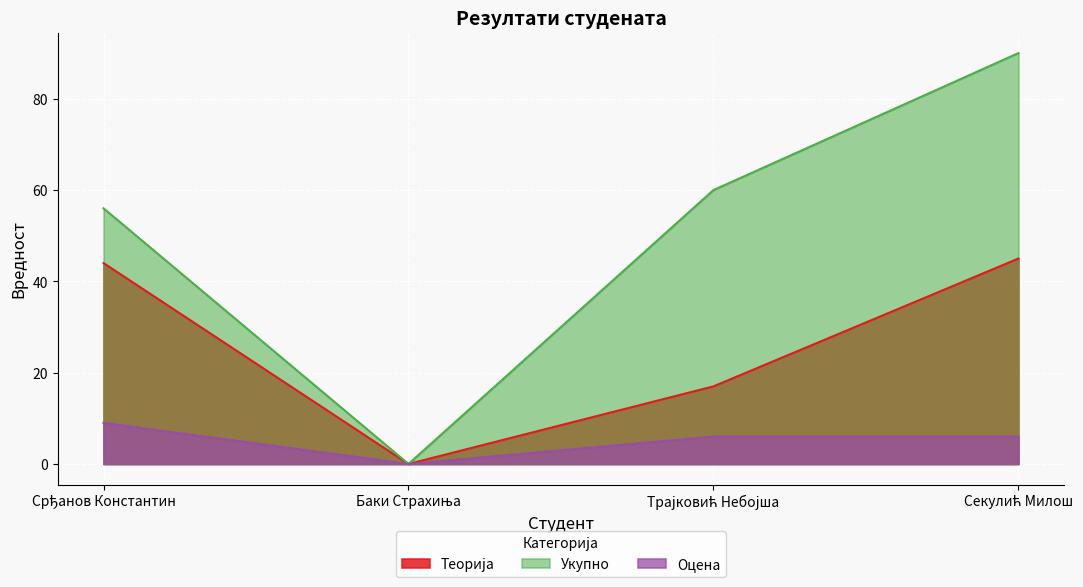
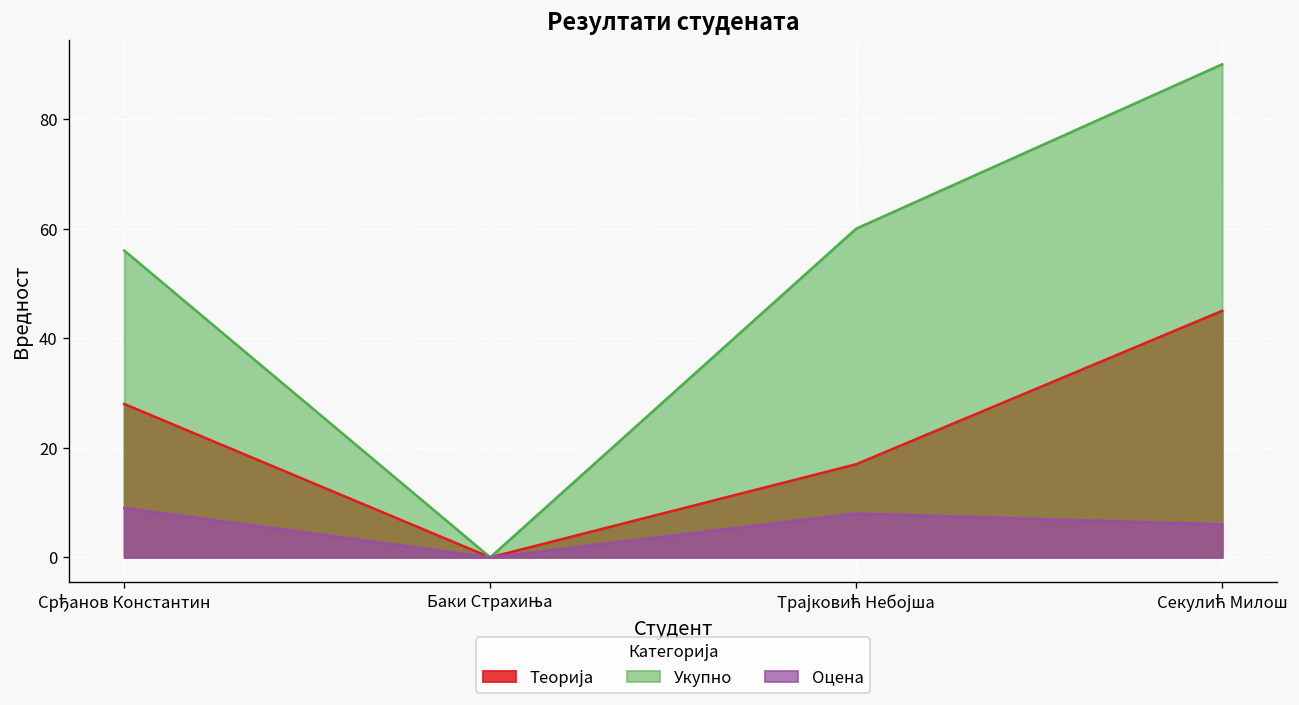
  {
    "Теорија": {
-     "Срђанов Константин": 44,
+     "Срђанов Константин": 28,
      "Трајковић Небојша": 17,
      "Секулић Милош": 45
    },
    "Укупно": {
      "Срђанов Константин": 56,
      "Трајковић Небојша": 60,
      "Секулић Милош": 90
    },
    "Оцена": {
      "Срђанов Константин": 9,
-     "Трајковић Небојша": 6,
+     "Трајковић Небојша": 8,
      "Секулић Милош": 6
    }
  }
